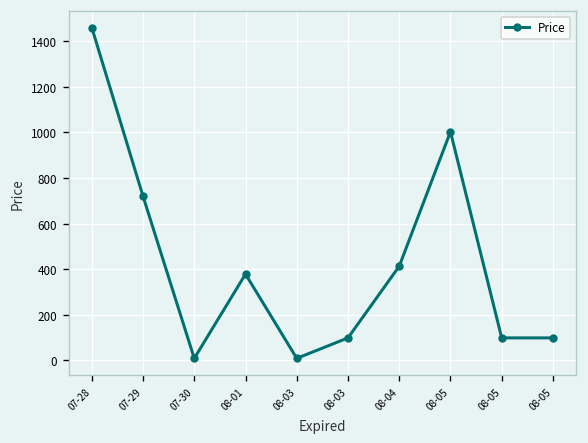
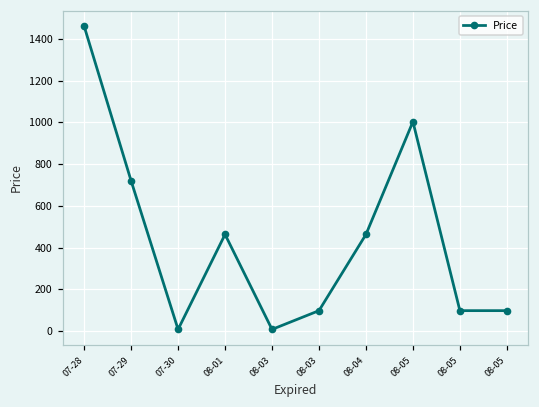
  {
    "07-28": 1460,
    "07-29": 720,
    "07-30": 10,
-   "08-01": 380,
-   "08-04": 410
+   "08-01": 460,
+   "08-04": 460
  }
